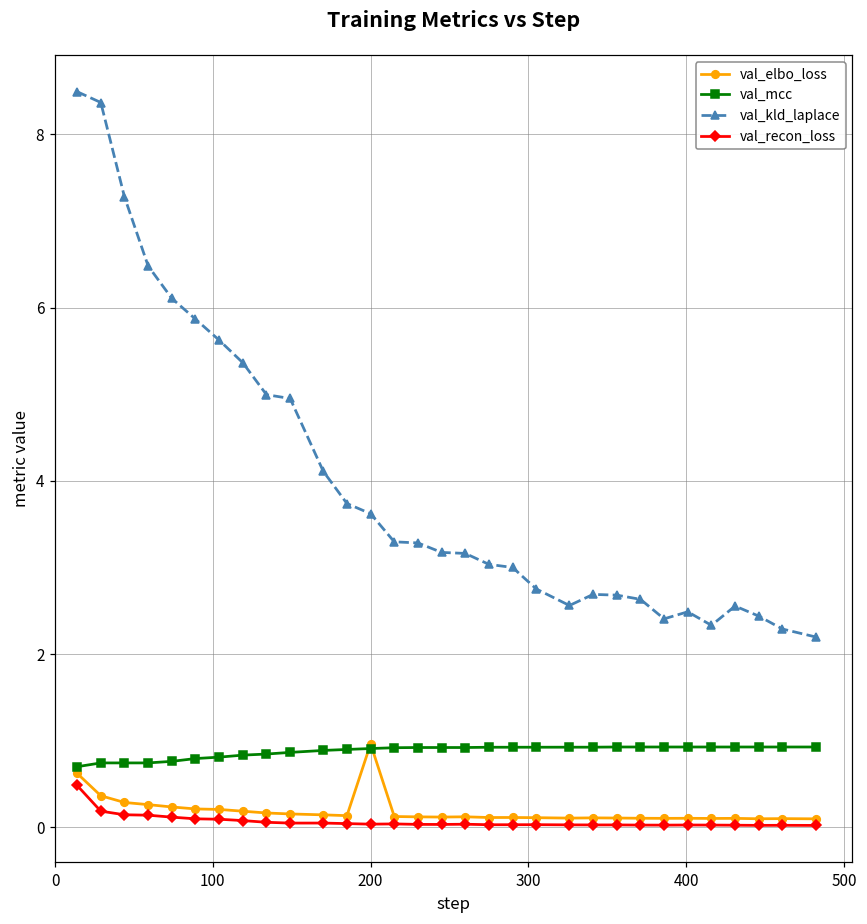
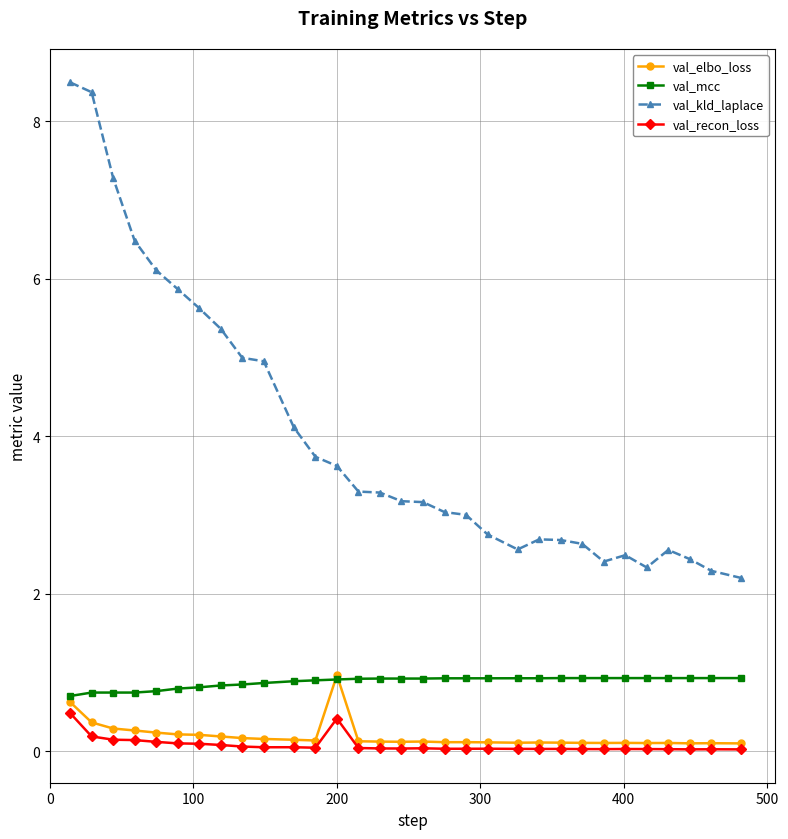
  {
    "val_elbo_loss": {
      "200": 1.0
    },
    "val_mcc": {
      "200": 0.9
    },
    "val_kld_laplace": {
      "200": 3.6
    },
    "val_recon_loss": {
-     "200": 0.0
+     "200": 0.4
    }
  }
